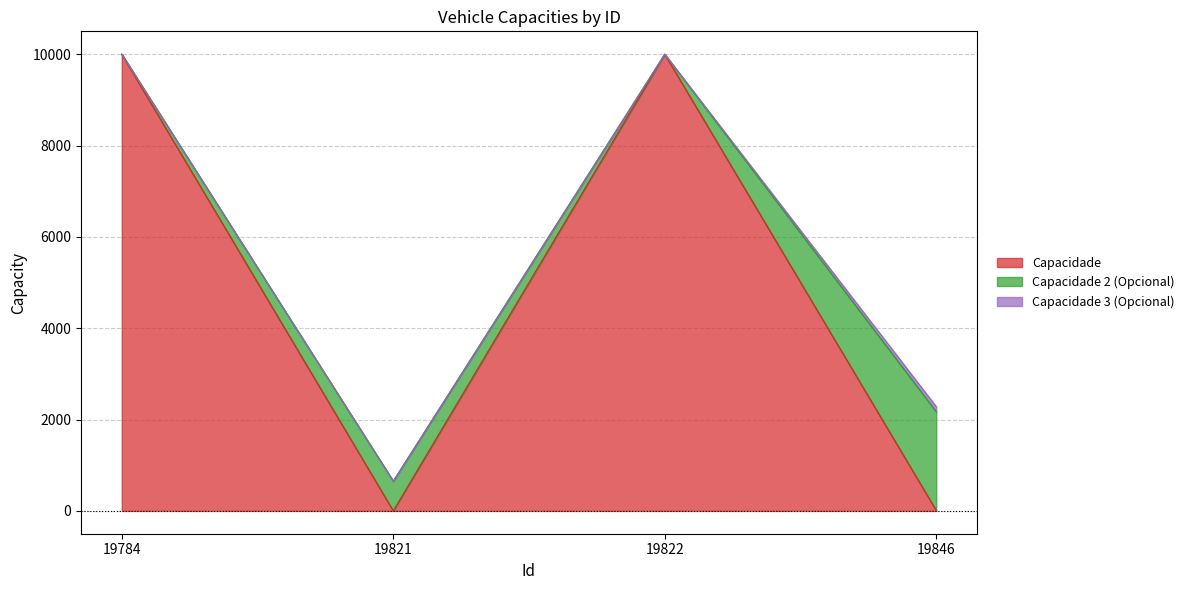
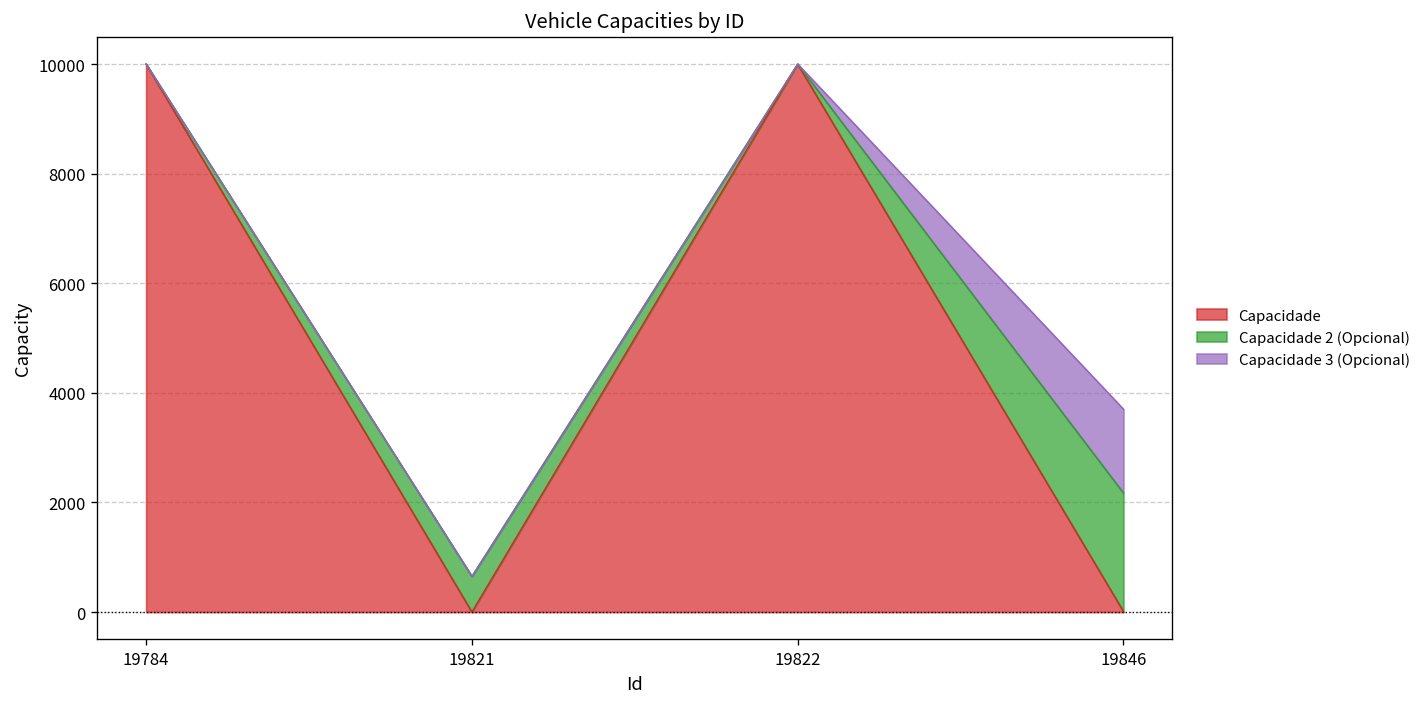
  {
    "Capacidade": {
      "19821": 0,
      "19846": 0
    },
    "Capacidade 2 (Opcional)": {
      "19846": 2200
    },
    "Capacidade 3 (Opcional)": {
-     "19846": 100
+     "19846": 1500
    }
  }
